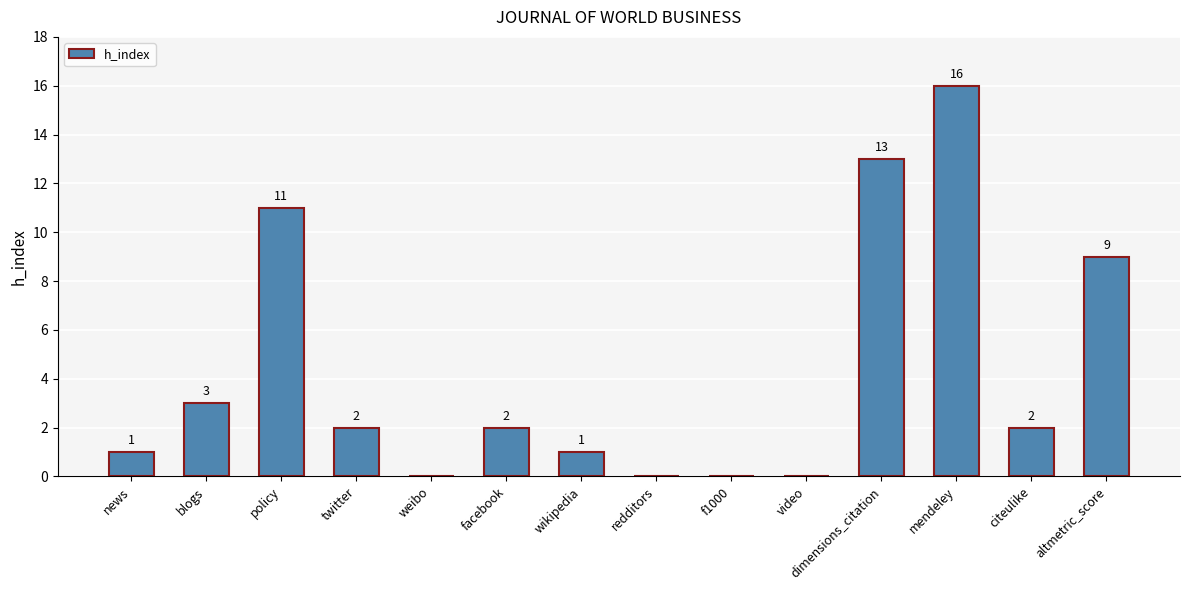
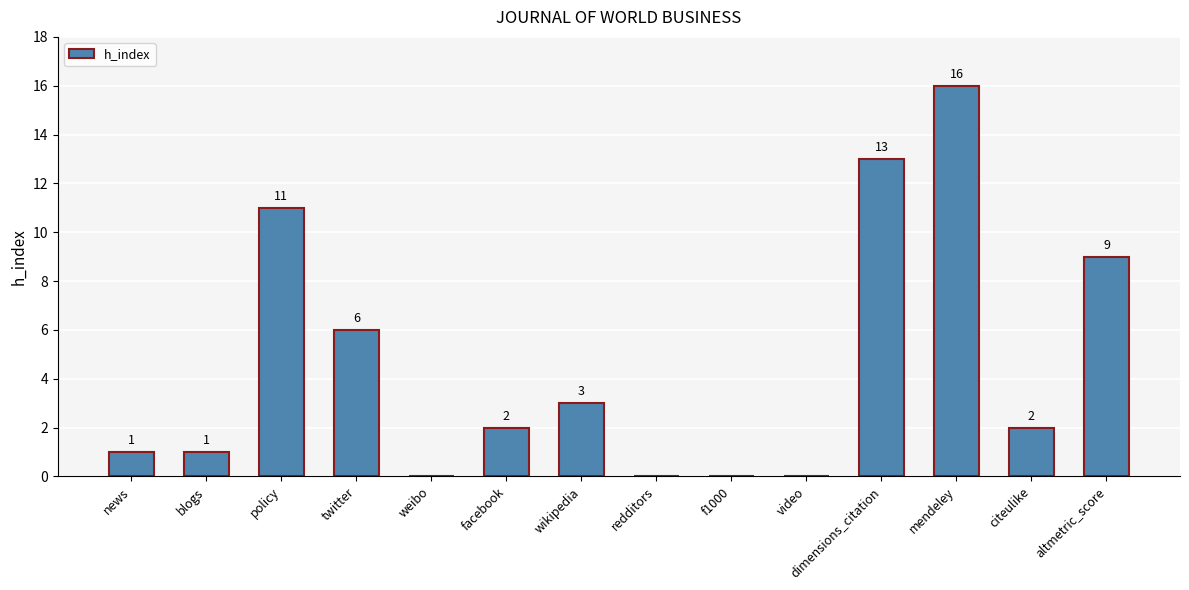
  {
    "news": 1,
-   "blogs": 3,
+   "blogs": 1,
    "policy": 11,
-   "twitter": 2,
+   "twitter": 6,
    "facebook": 2,
-   "wikipedia": 1,
+   "wikipedia": 3,
    "dimensions_citation": 13,
    "mendeley": 16,
    "citeulike": 2,
    "altmetric_score": 9
  }
